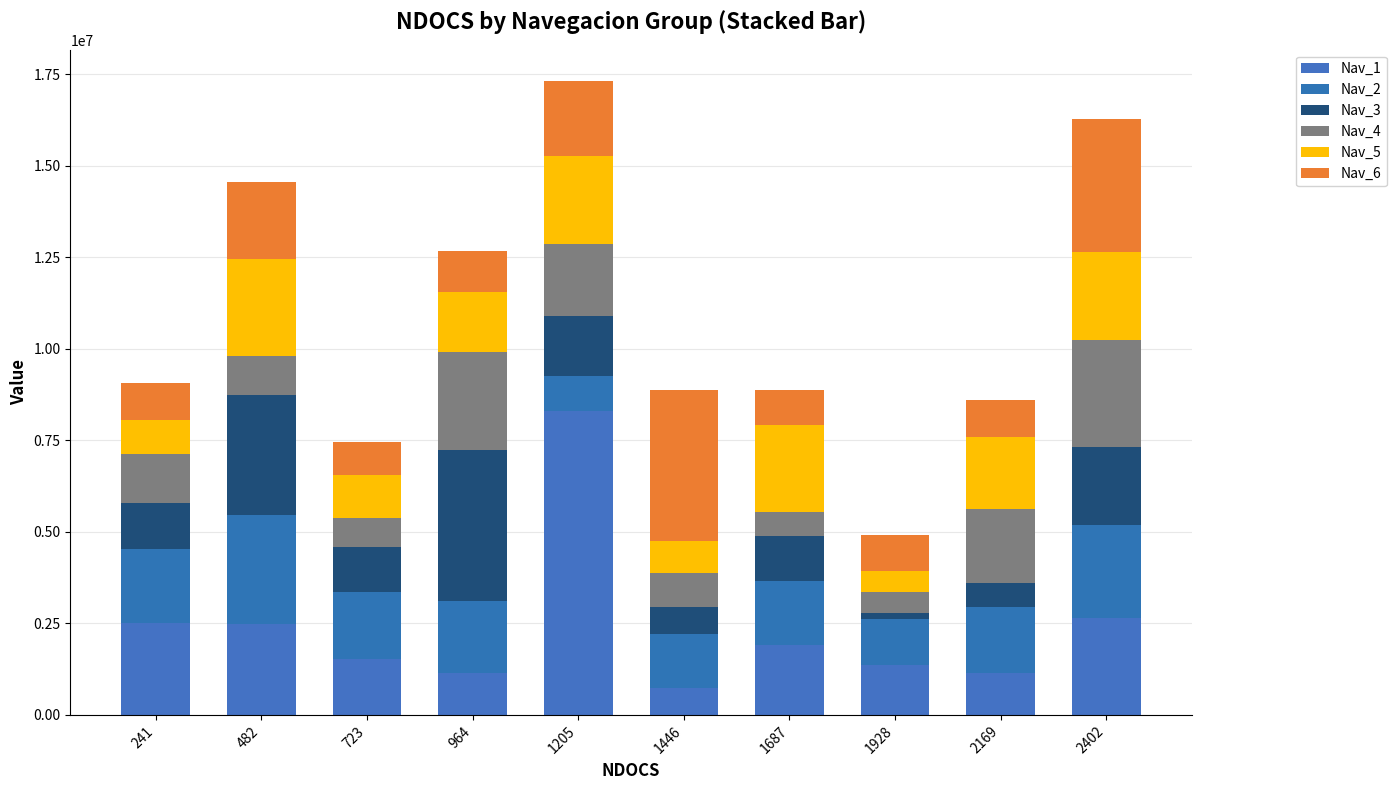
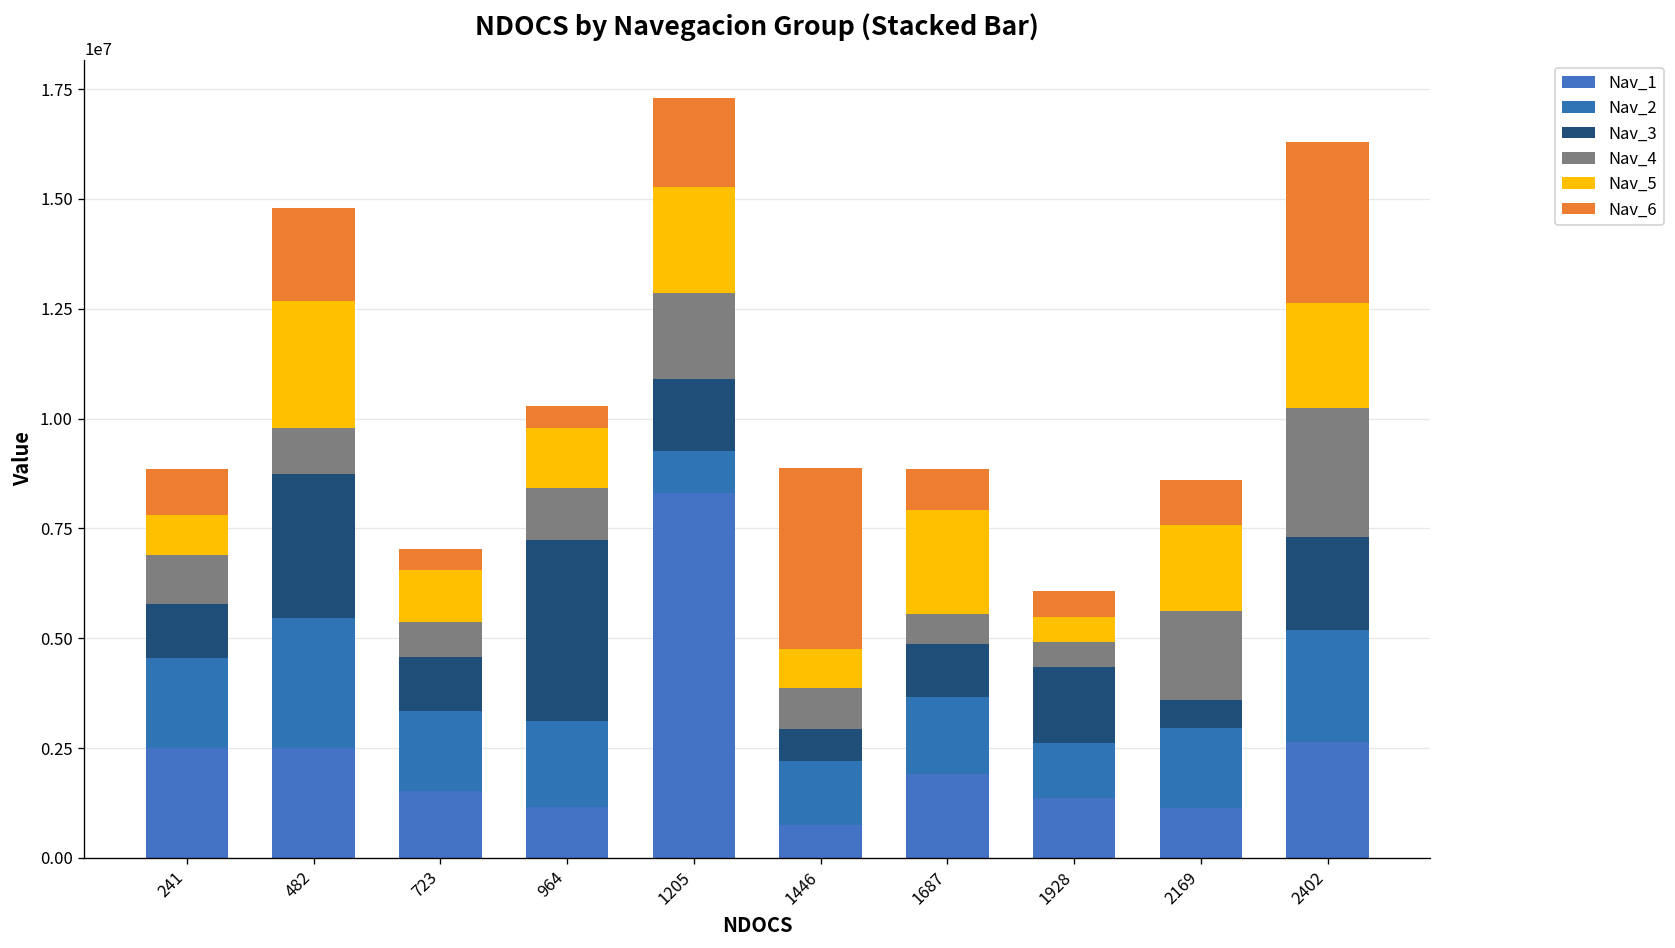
  {
    "Nav_3": {
      "241": 1200000,
      "482": 3300000,
      "723": 1200000,
      "964": 4100000,
      "1205": 1600000,
      "1446": 700000,
      "1687": 1200000,
-     "1928": 200000,
+     "1928": 1700000,
      "2169": 600000,
      "2402": 2100000
    },
    "Nav_4": {
-     "241": 1400000,
+     "241": 1100000,
      "482": 1100000,
      "723": 800000,
-     "964": 2700000,
+     "964": 1200000,
      "1205": 2000000,
      "1446": 900000,
      "1687": 700000,
      "1928": 600000,
      "2169": 2000000,
      "2402": 2900000
    },
    "Nav_5": {
      "241": 900000,
-     "482": 2700000,
+     "482": 2900000,
      "723": 1200000,
-     "964": 1600000,
+     "964": 1300000,
      "1205": 2400000,
      "1446": 900000,
      "1687": 2400000,
      "1928": 600000,
      "2169": 2000000,
      "2402": 2400000
    },
    "Nav_6": {
      "241": 1000000,
      "482": 2100000,
-     "723": 900000,
-     "964": 1100000,
+     "723": 500000,
+     "964": 500000,
      "1205": 2000000,
      "1446": 4100000,
      "1687": 900000,
-     "1928": 1000000,
+     "1928": 600000,
      "2169": 1000000,
      "2402": 3700000
    }
  }
